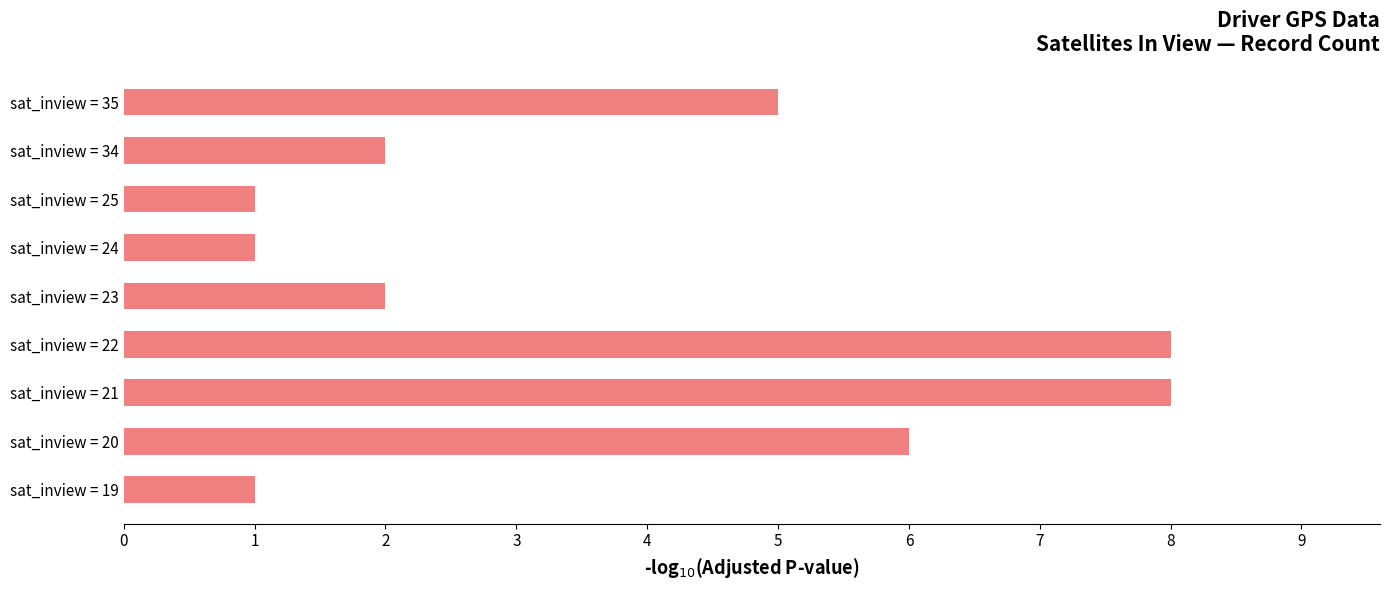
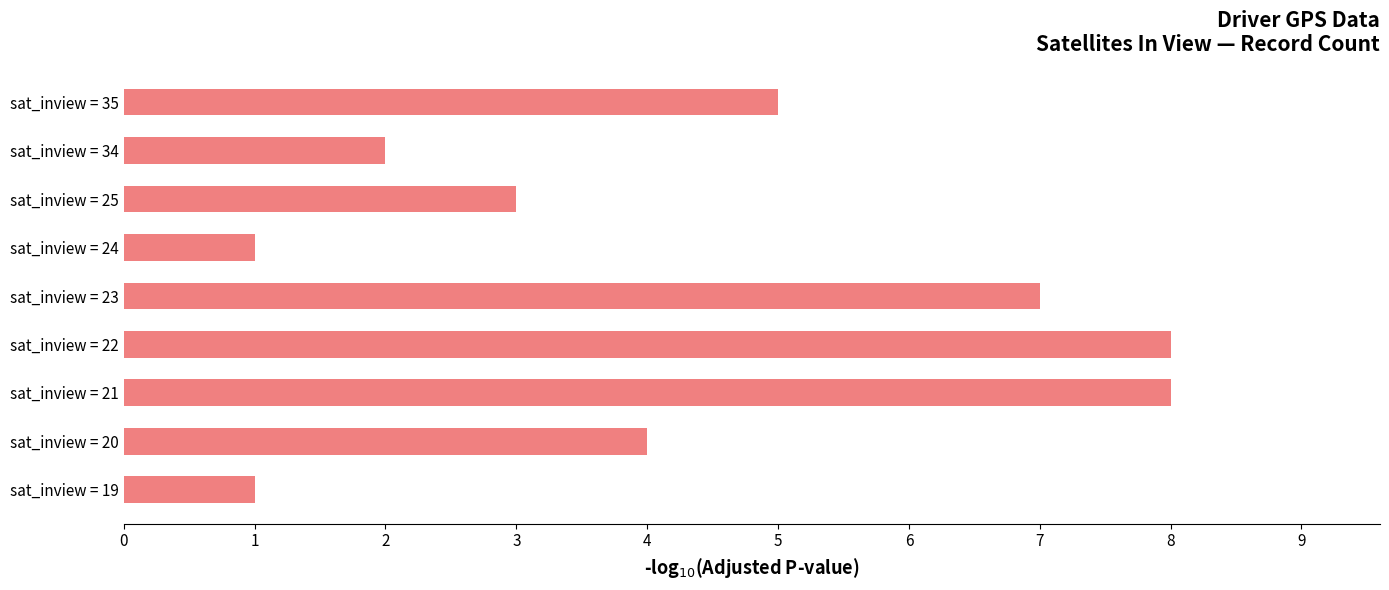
  {
    "sat_inview = 35": 5,
    "sat_inview = 34": 2,
-   "sat_inview = 25": 1,
+   "sat_inview = 25": 3,
    "sat_inview = 24": 1,
-   "sat_inview = 23": 2,
+   "sat_inview = 23": 7,
    "sat_inview = 22": 8,
    "sat_inview = 21": 8,
-   "sat_inview = 20": 6,
+   "sat_inview = 20": 4,
    "sat_inview = 19": 1
  }
